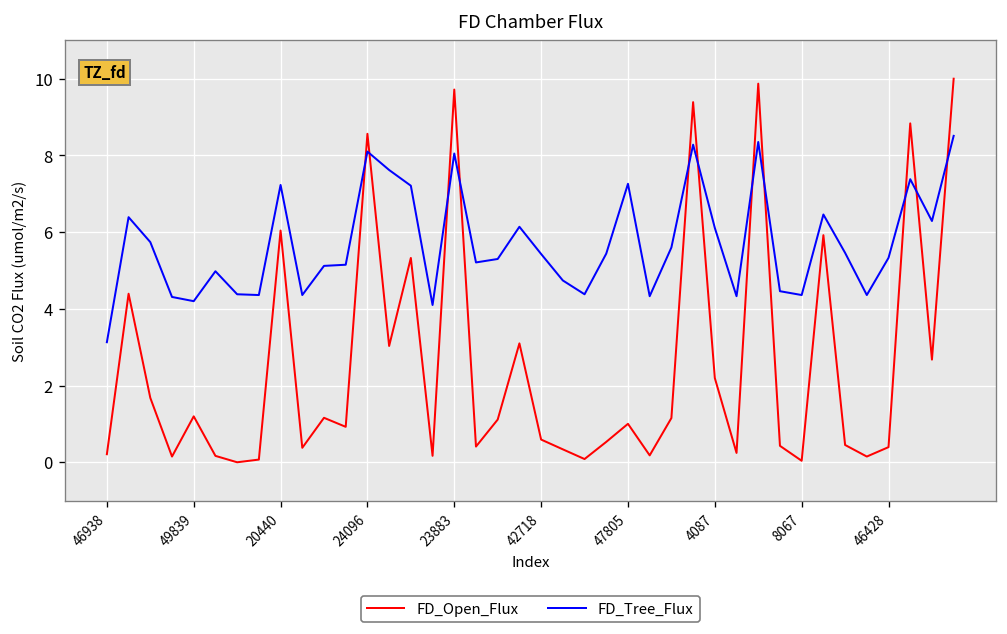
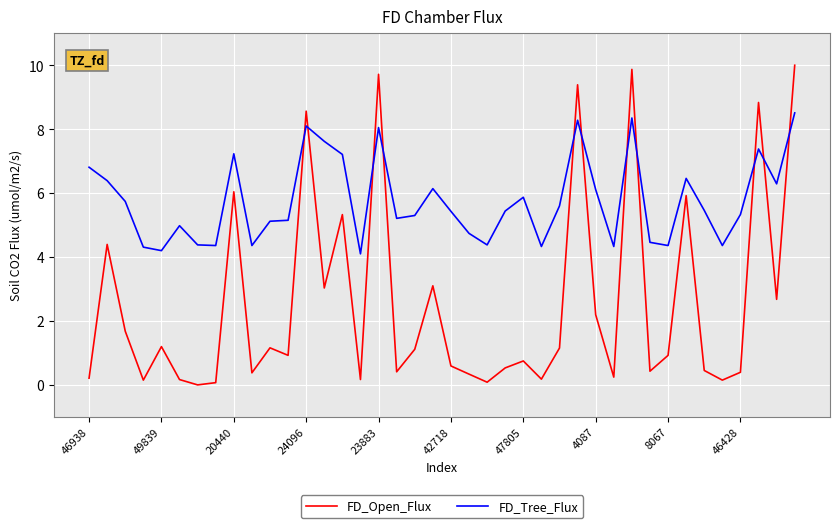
  {
    "FD_Open_Flux": {
      "46938": 0.2,
      "49839": 1.2,
      "20440": 6.0,
      "24096": 8.6,
      "23883": 9.7,
      "42718": 0.6,
-     "47805": 1.0,
+     "47805": 0.7,
      "4087": 2.2,
-     "8067": 0.0,
+     "8067": 0.9,
      "46428": 0.4
    },
    "FD_Tree_Flux": {
-     "46938": 3.1,
+     "46938": 6.8,
      "49839": 4.2,
      "20440": 7.2,
      "24096": 8.1,
      "23883": 8.1,
      "42718": 5.4,
-     "47805": 7.3,
+     "47805": 5.9,
      "4087": 6.1,
      "8067": 4.4,
      "46428": 5.3
    }
  }
